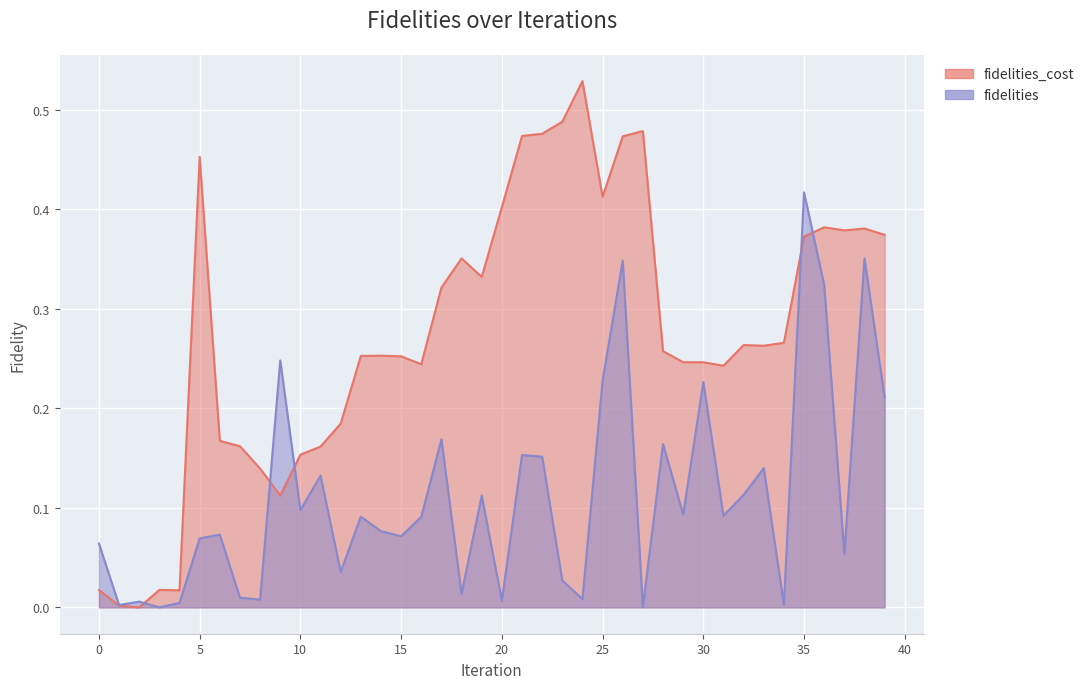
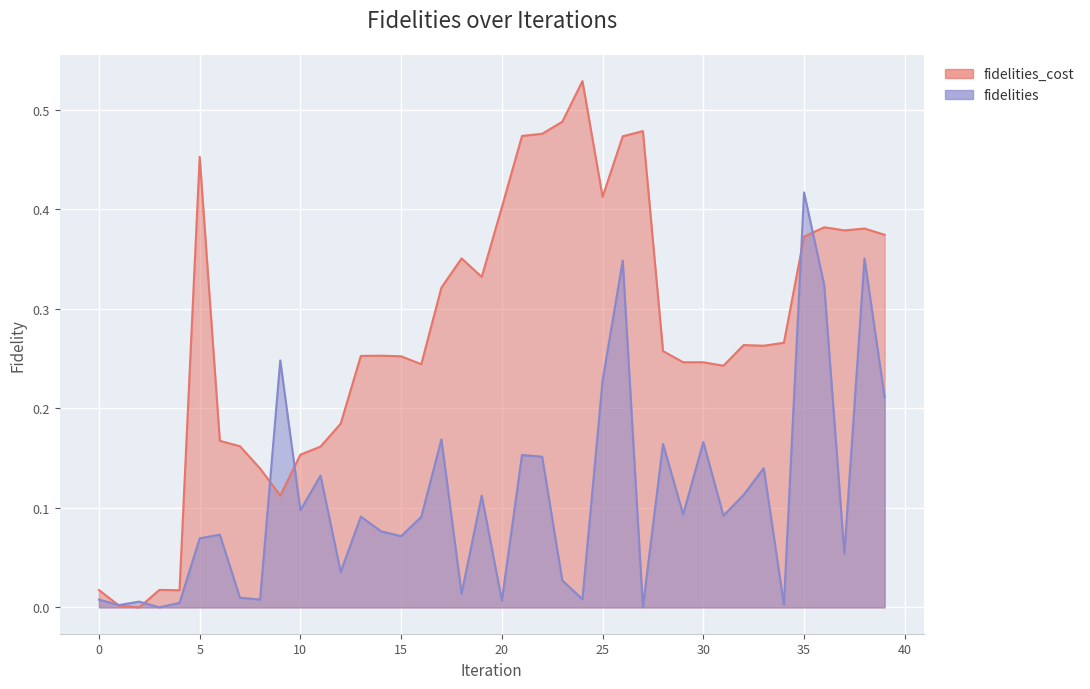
  {
    "fidelities_cost": {
      "0": 0.02,
      "5": 0.45,
      "10": 0.15,
      "15": 0.25,
      "20": 0.40,
      "25": 0.41,
      "30": 0.25,
      "35": 0.37
    },
    "fidelities": {
-     "0": 0.06,
+     "0": 0.01,
      "5": 0.07,
      "10": 0.10,
      "15": 0.07,
      "20": 0.01,
      "25": 0.23,
-     "30": 0.23,
+     "30": 0.17,
      "35": 0.42
    }
  }
